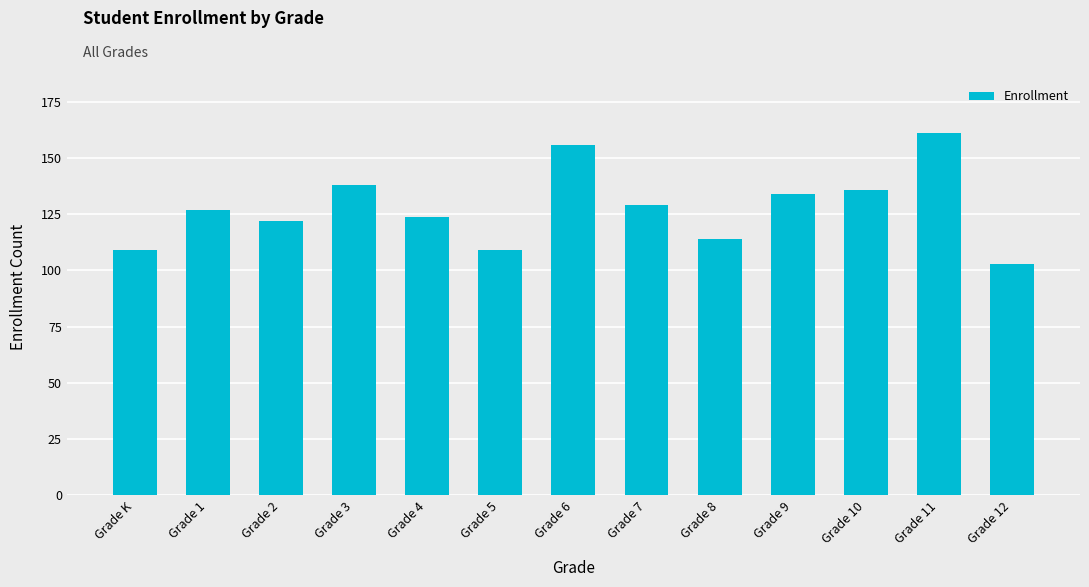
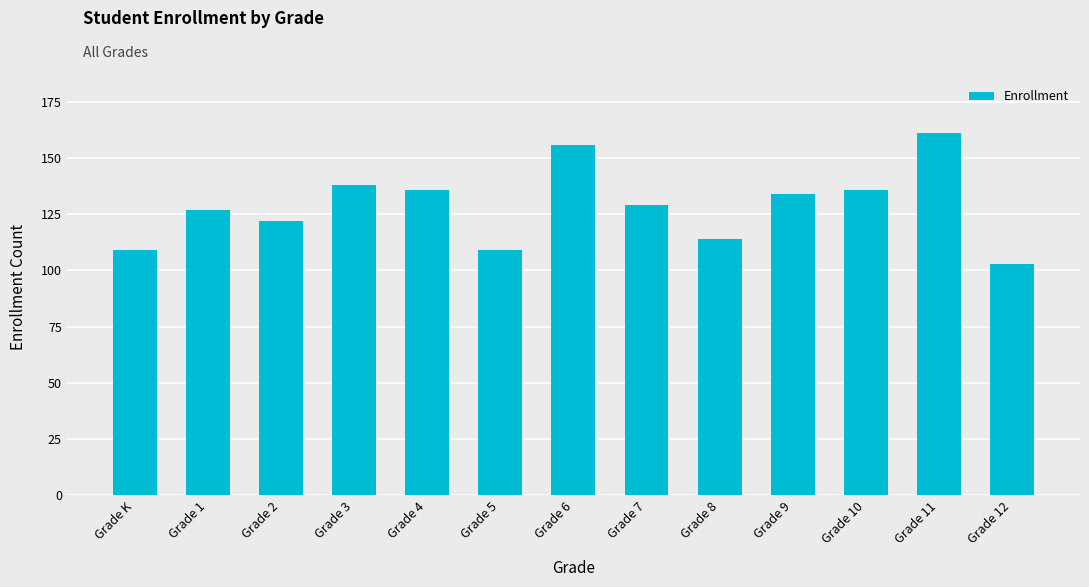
  {
    "Grade K": 109,
    "Grade 1": 127,
    "Grade 2": 122,
    "Grade 3": 138,
-   "Grade 4": 124,
+   "Grade 4": 136,
    "Grade 5": 109,
    "Grade 6": 156,
    "Grade 7": 129,
    "Grade 8": 114,
    "Grade 9": 134,
    "Grade 10": 136,
    "Grade 11": 161,
    "Grade 12": 103
  }
